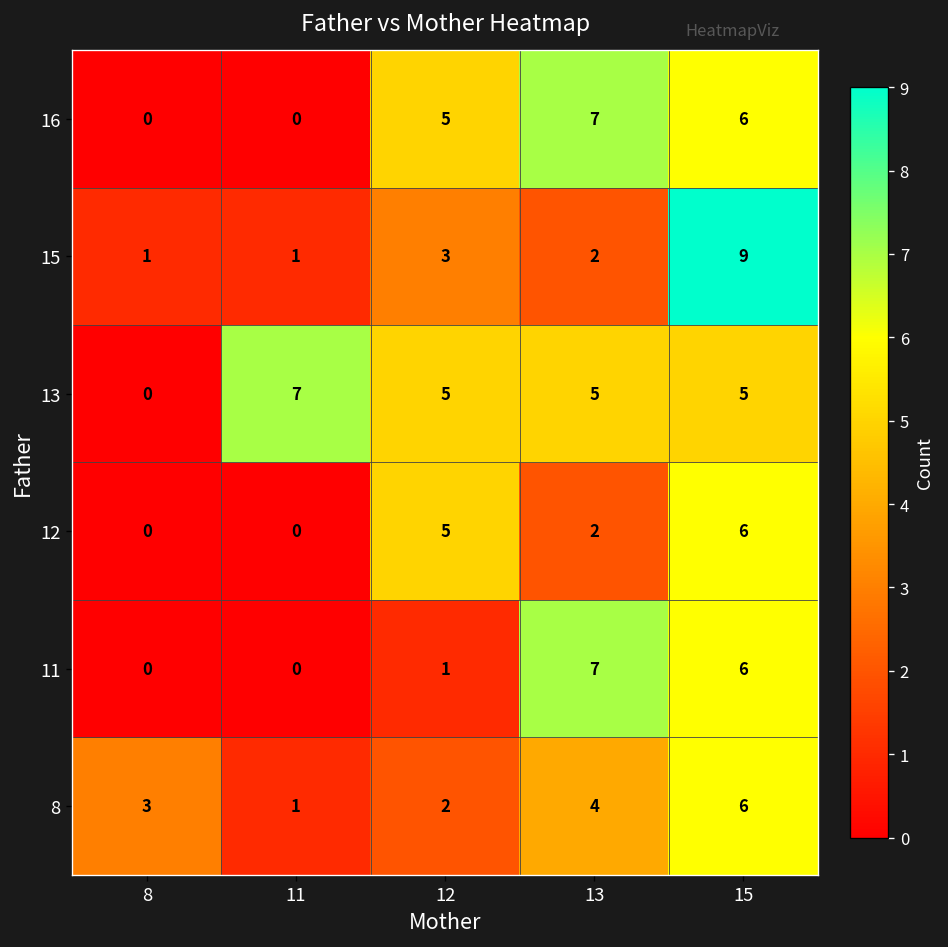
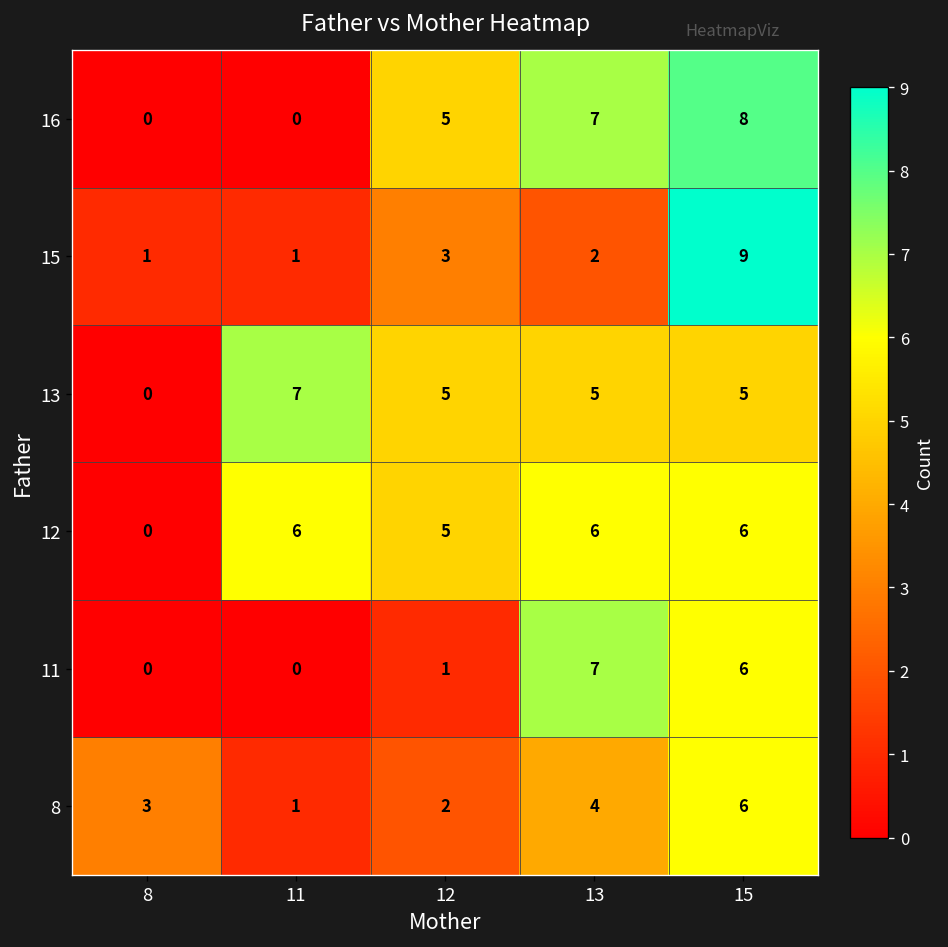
  {
    "16": {
      "8": 0,
      "11": 0,
      "12": 5,
      "13": 7,
-     "15": 6
+     "15": 8
    },
    "15": {
      "8": 1,
      "11": 1,
      "12": 3,
      "13": 2,
      "15": 9
    },
    "13": {
      "8": 0,
      "11": 7,
      "12": 5,
      "13": 5,
      "15": 5
    },
    "12": {
      "8": 0,
-     "11": 0,
+     "11": 6,
      "12": 5,
-     "13": 2,
+     "13": 6,
      "15": 6
    },
    "11": {
      "8": 0,
      "11": 0,
      "12": 1,
      "13": 7,
      "15": 6
    },
    "8": {
      "8": 3,
      "11": 1,
      "12": 2,
      "13": 4,
      "15": 6
    }
  }
